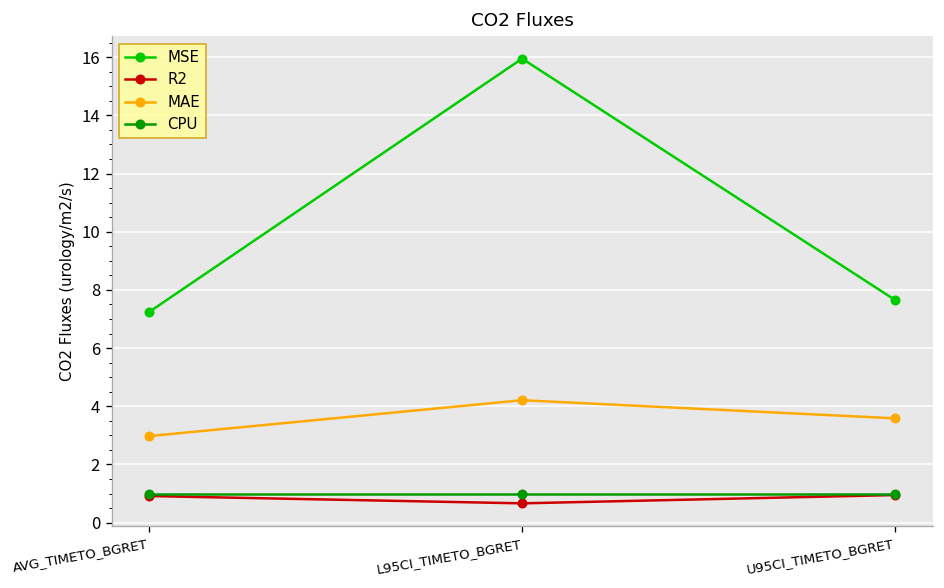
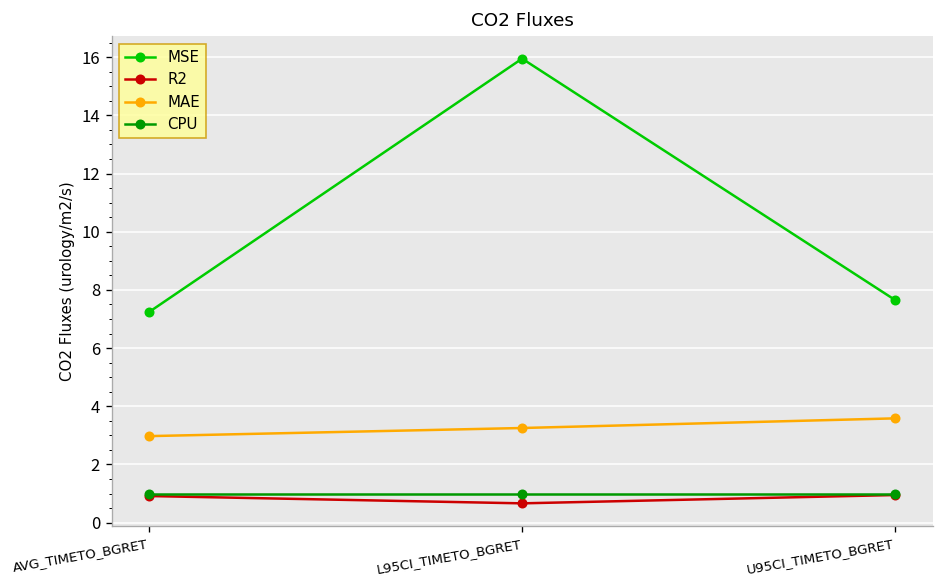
  {
    "R2": {
      "L95CI_TIMETO_BGRET": 0.7
    },
    "MAE": {
      "AVG_TIMETO_BGRET": 3.0,
-     "L95CI_TIMETO_BGRET": 4.2,
+     "L95CI_TIMETO_BGRET": 3.3,
      "U95CI_TIMETO_BGRET": 3.6
    }
  }
